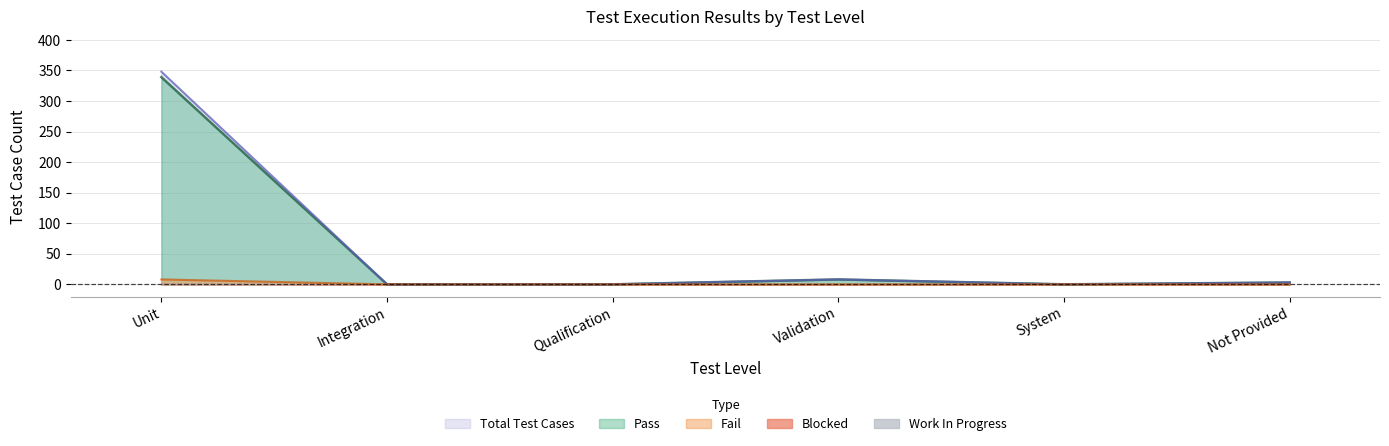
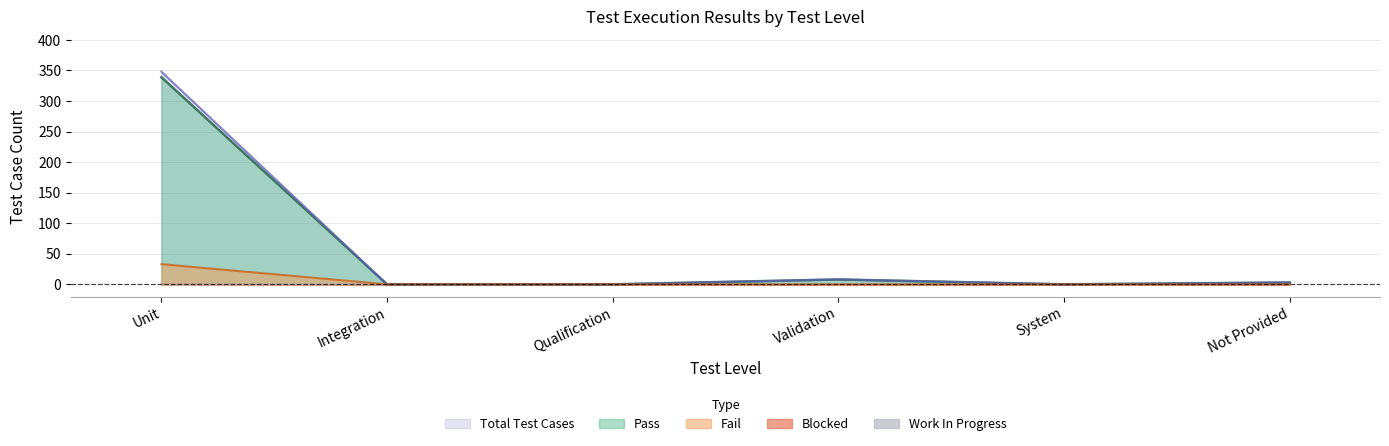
  {
    "Fail": {
-     "Unit": 10
+     "Unit": 30
    }
  }
